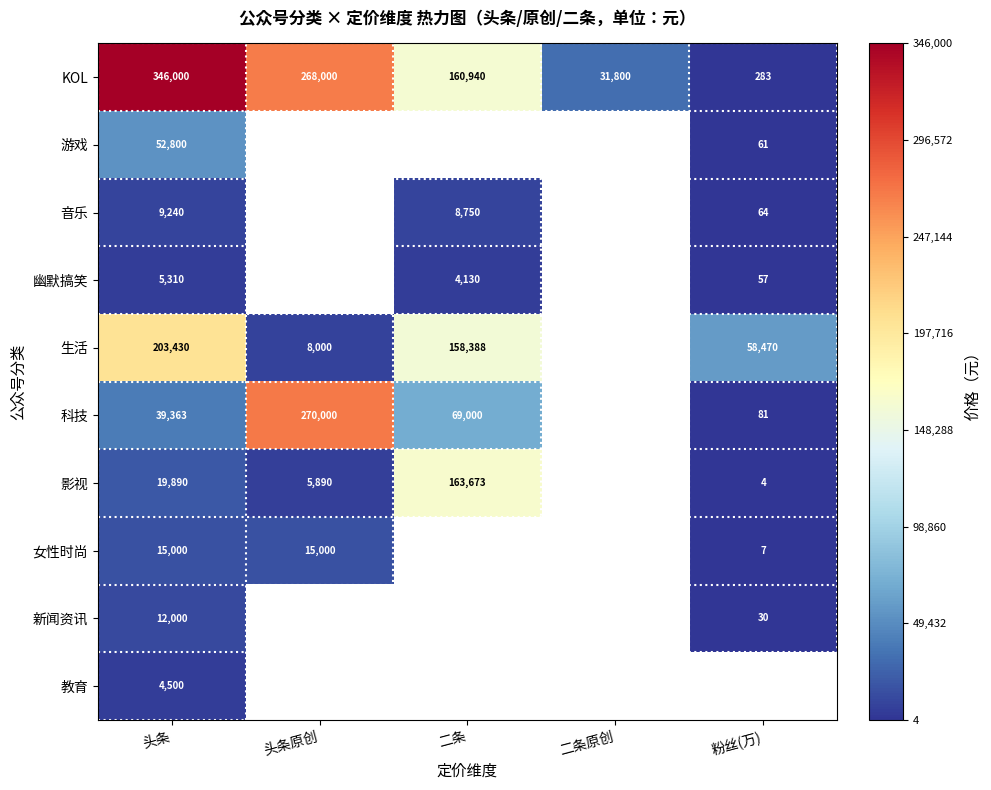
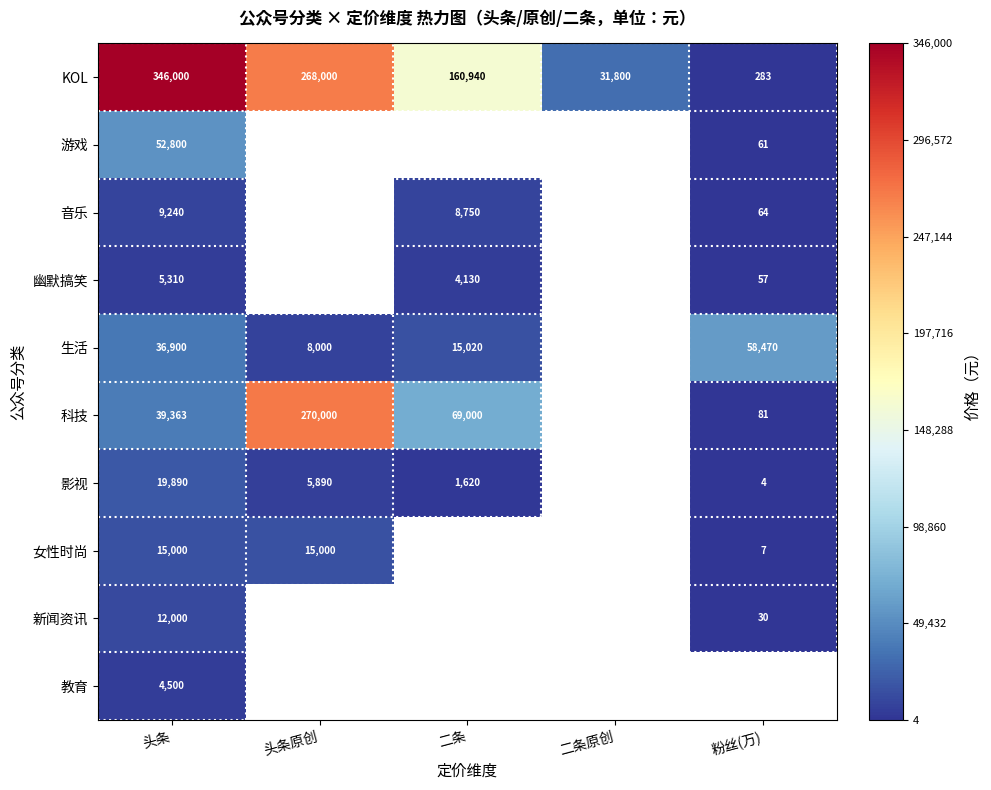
  {
    "KOL": {
      "头条": "346,000",
      "头条原创": "268,000",
      "二条": "160,940",
      "二条原创": "31,800",
      "粉丝(万)": "283"
    },
    "游戏": {
      "头条": "52,800",
      "粉丝(万)": "61"
    },
    "音乐": {
      "头条": "9,240",
      "二条": "8,750",
      "粉丝(万)": "64"
    },
    "幽默搞笑": {
      "头条": "5,310",
      "二条": "4,130",
      "粉丝(万)": "57"
    },
    "生活": {
-     "头条": "203,430",
+     "头条": "36,900",
      "头条原创": "8,000",
-     "二条": "158,388",
+     "二条": "15,020",
      "粉丝(万)": "58,470"
    },
    "科技": {
      "头条": "39,363",
      "头条原创": "270,000",
      "二条": "69,000",
      "粉丝(万)": "81"
    },
    "影视": {
      "头条": "19,890",
      "头条原创": "5,890",
-     "二条": "163,673",
+     "二条": "1,620",
      "粉丝(万)": "4"
    },
    "女性时尚": {
      "头条": "15,000",
      "头条原创": "15,000",
      "粉丝(万)": "7"
    },
    "新闻资讯": {
      "头条": "12,000",
      "粉丝(万)": "30"
    },
    "教育": {
      "头条": "4,500"
    }
  }
